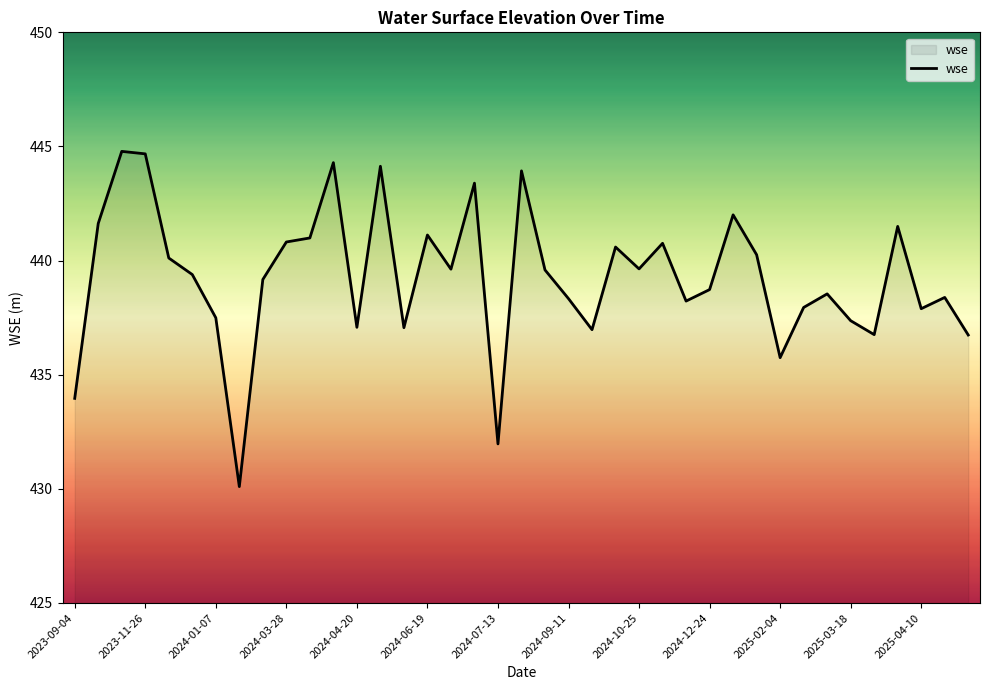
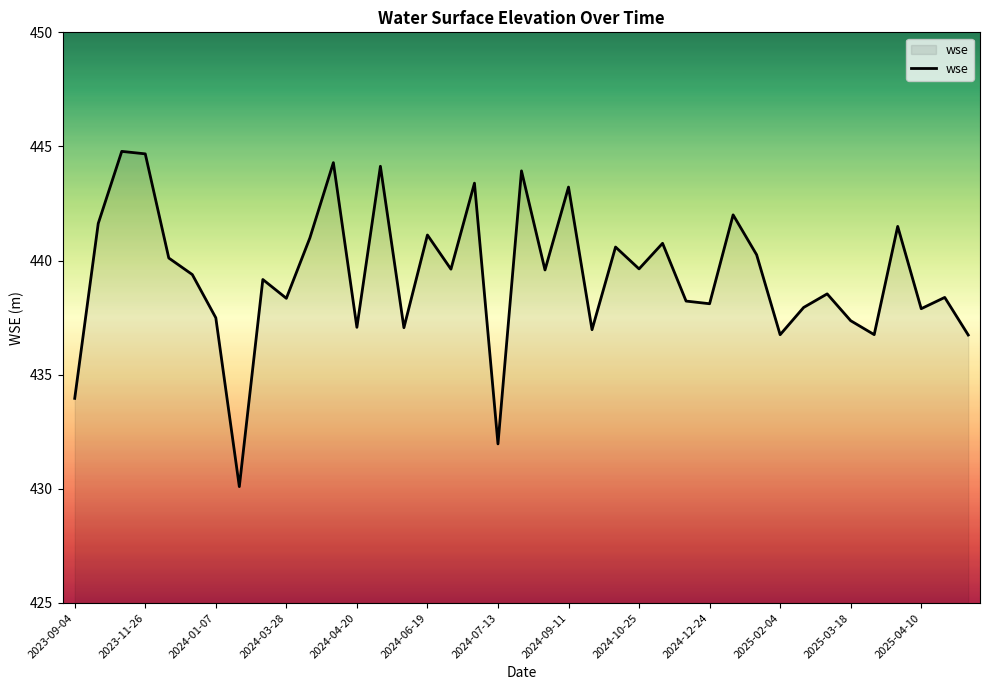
  {
    "2023-09-04": 434.0,
    "2023-11-26": 444.7,
    "2024-01-07": 437.5,
-   "2024-03-28": 440.8,
+   "2024-03-28": 438.3,
    "2024-04-20": 437.1,
    "2024-06-19": 441.1,
    "2024-07-13": 432.0,
-   "2024-09-11": 438.3,
+   "2024-09-11": 443.2,
    "2024-10-25": 439.6,
-   "2024-12-24": 438.7,
-   "2025-02-04": 435.7,
+   "2024-12-24": 438.1,
+   "2025-02-04": 436.8,
    "2025-03-18": 437.4,
    "2025-04-10": 437.9
  }
